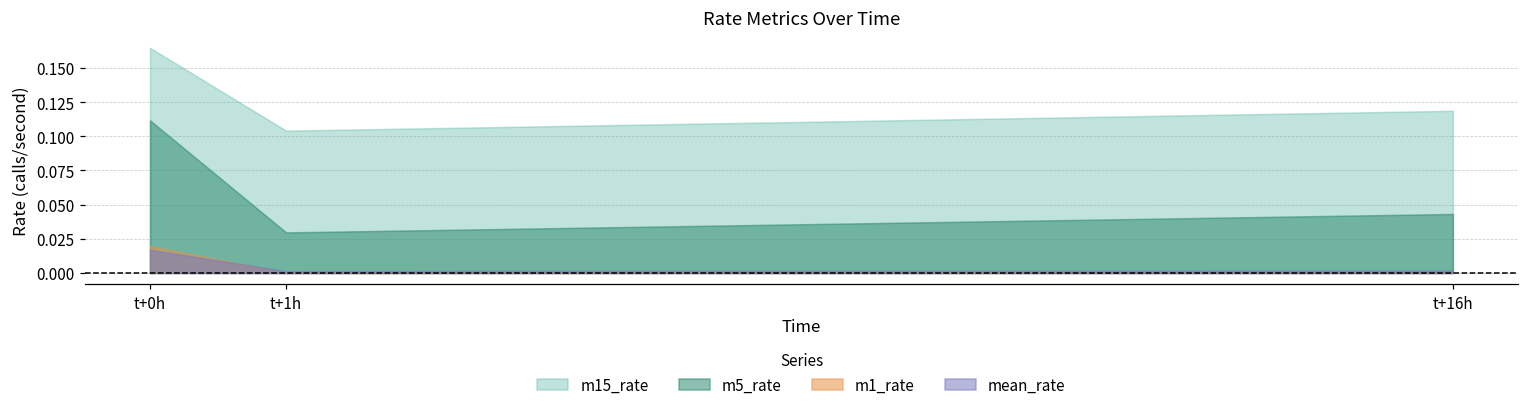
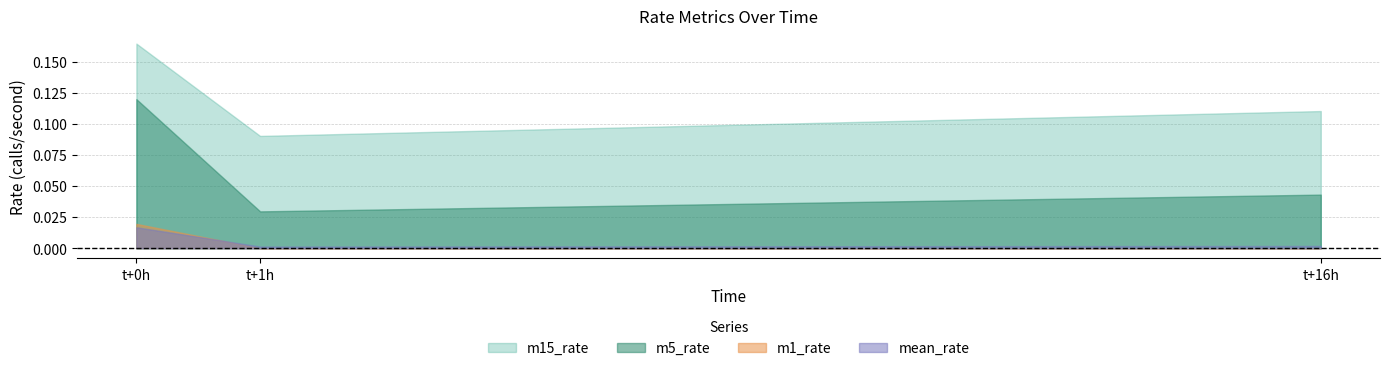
  {
    "m15_rate": {
      "t+0h": 0.165,
-     "t+1h": 0.104,
-     "t+16h": 0.119
+     "t+1h": 0.090,
+     "t+16h": 0.110
    },
    "m5_rate": {
-     "t+0h": 0.112,
+     "t+0h": 0.120,
      "t+1h": 0.030,
      "t+16h": 0.043
    },
    "m1_rate": {
      "t+0h": 0.020
    },
    "mean_rate": {
      "t+0h": 0.017
    }
  }
